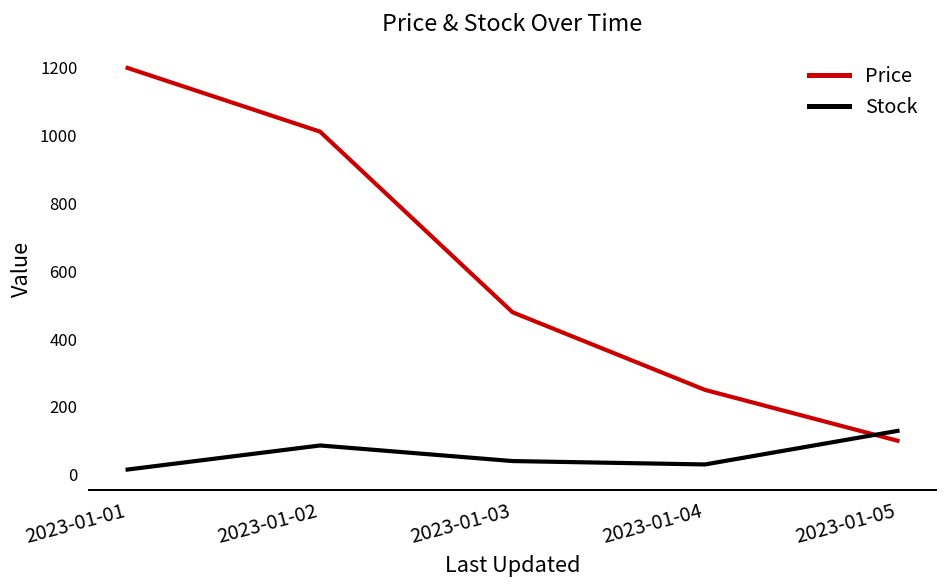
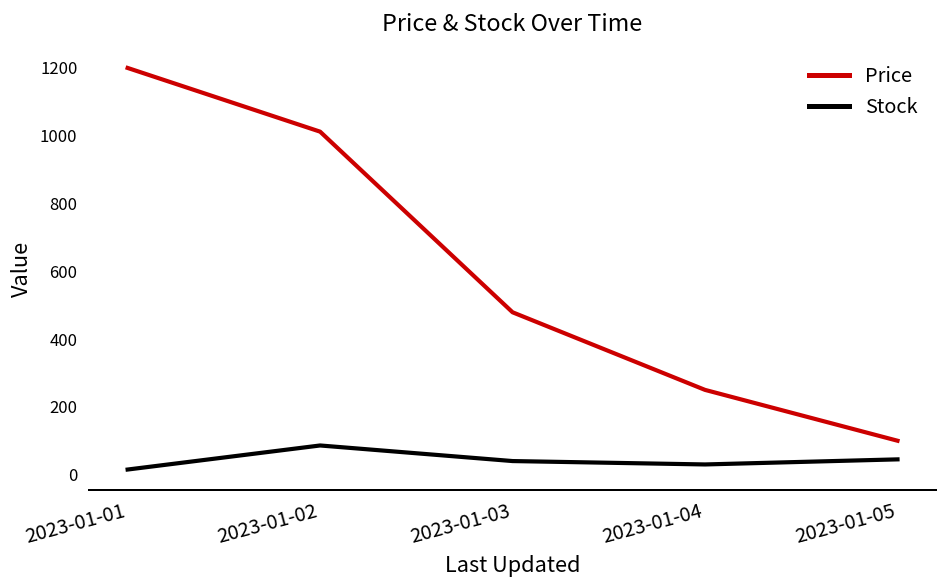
  {
    "Price": {
      "2023-01-01": 1200,
      "2023-01-02": 1010,
      "2023-01-03": 480,
      "2023-01-04": 250,
      "2023-01-05": 100
    },
    "Stock": {
      "2023-01-01": 20,
      "2023-01-02": 90,
      "2023-01-03": 40,
      "2023-01-04": 30,
-     "2023-01-05": 130
+     "2023-01-05": 50
    }
  }
